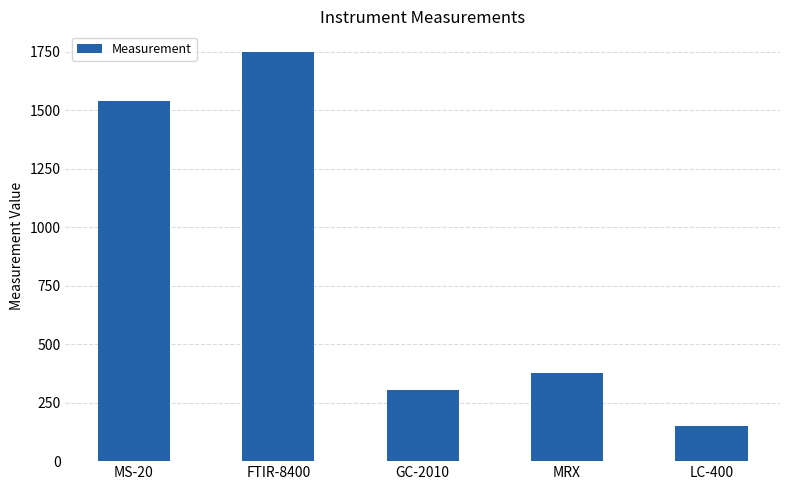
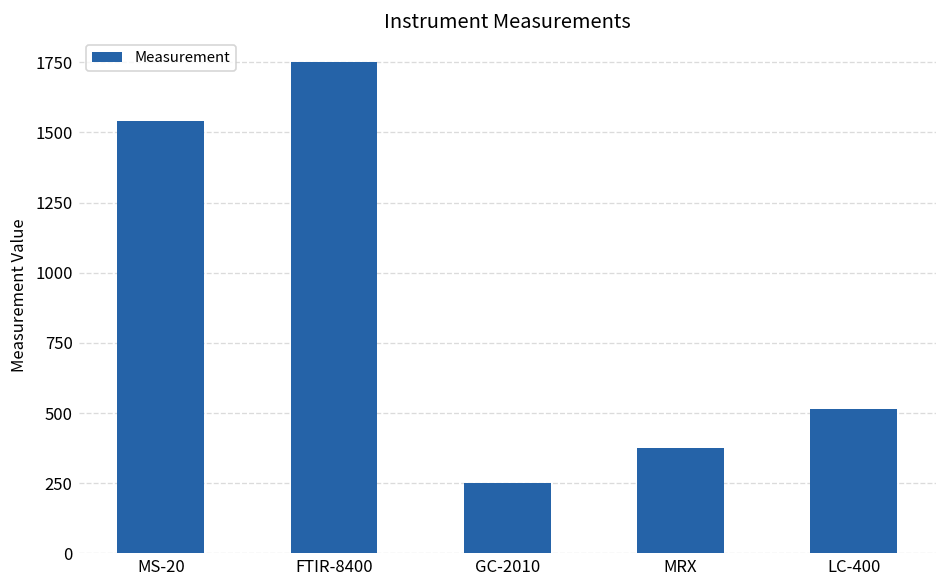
  {
    "MS-20": 1540,
    "FTIR-8400": 1750,
-   "GC-2010": 300,
+   "GC-2010": 250,
    "MRX": 380,
-   "LC-400": 150
+   "LC-400": 510
  }
